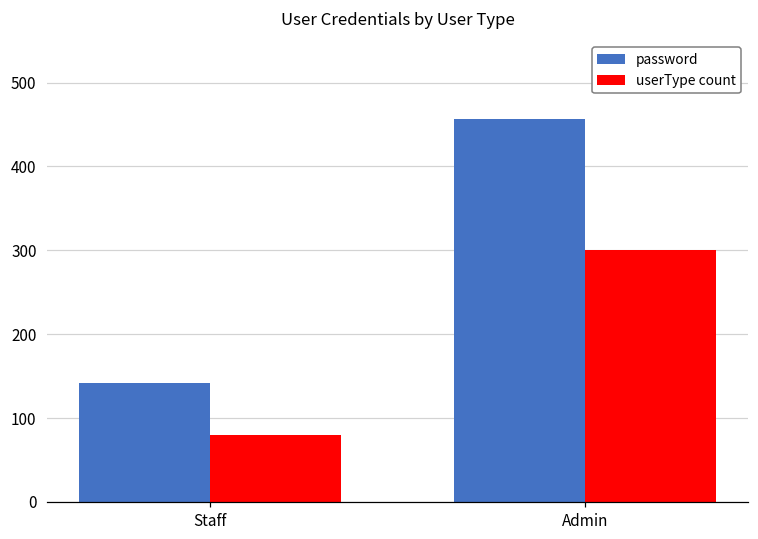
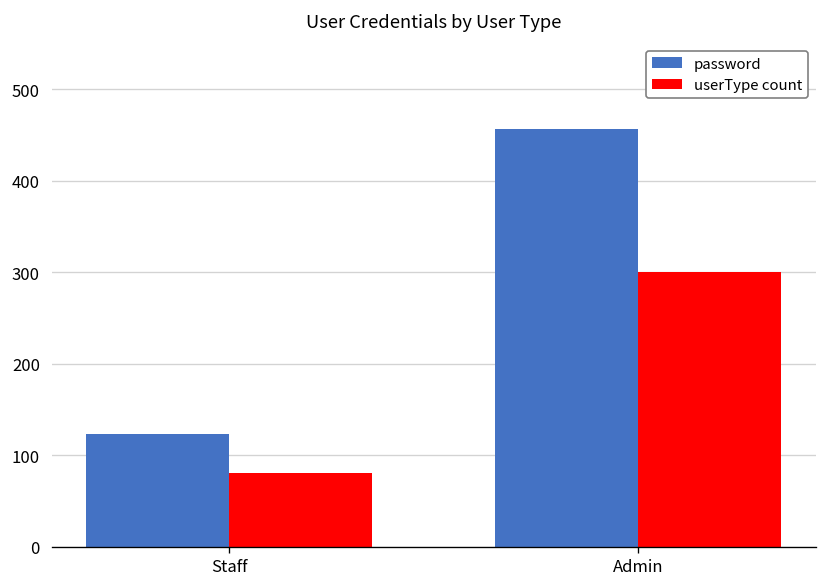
  {
    "password": {
-     "Staff": 140,
+     "Staff": 120,
      "Admin": 460
    },
    "userType count": {
      "Staff": 80,
      "Admin": 300
    }
  }
